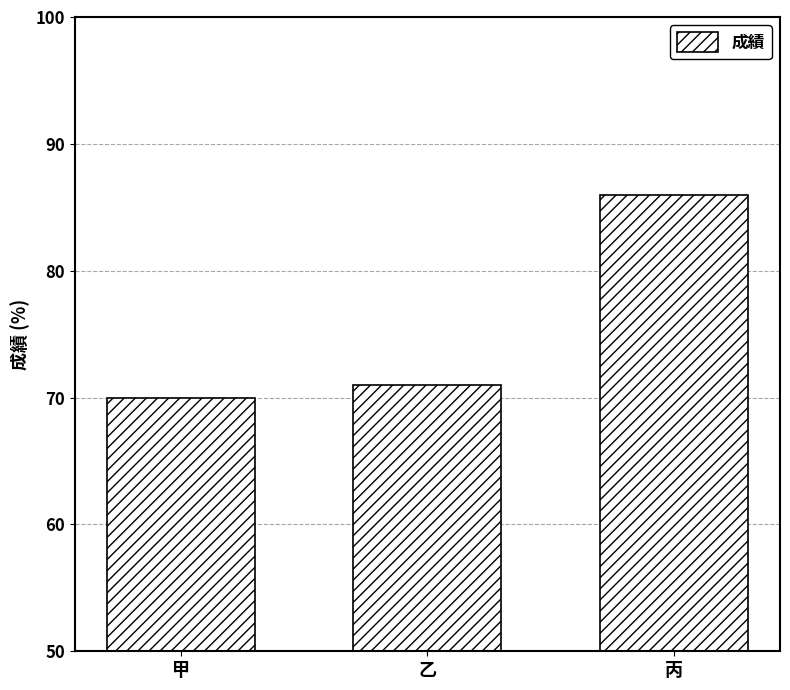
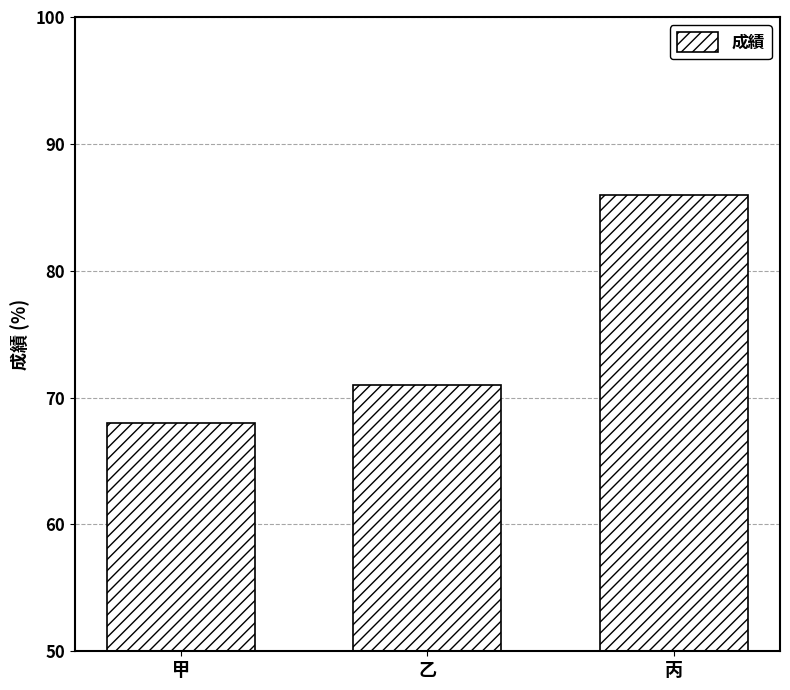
  {
-   "甲": 70,
+   "甲": 68,
    "乙": 71,
    "丙": 86
  }
